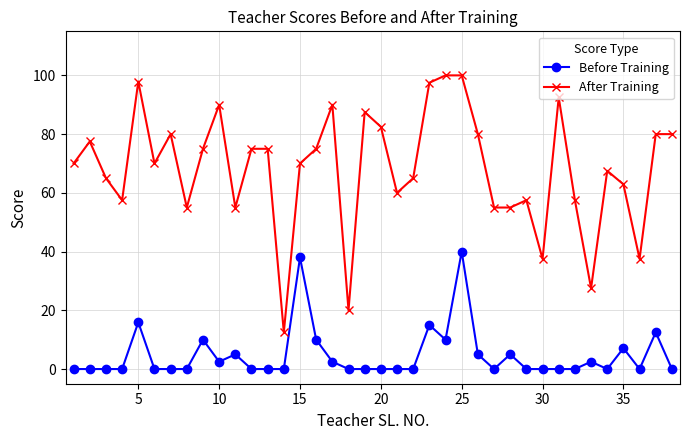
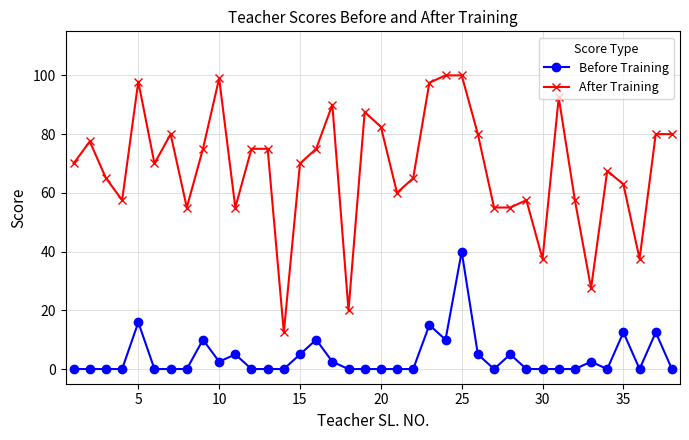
  {
    "Before Training": {
      "5": 16,
      "10": 3,
-     "15": 38,
+     "15": 5,
      "20": 0,
      "25": 40,
      "30": 0,
-     "35": 7
+     "35": 13
    },
    "After Training": {
      "5": 98,
-     "10": 90,
+     "10": 99,
      "15": 70,
      "20": 83,
      "25": 100,
      "30": 38,
      "35": 63
    }
  }
